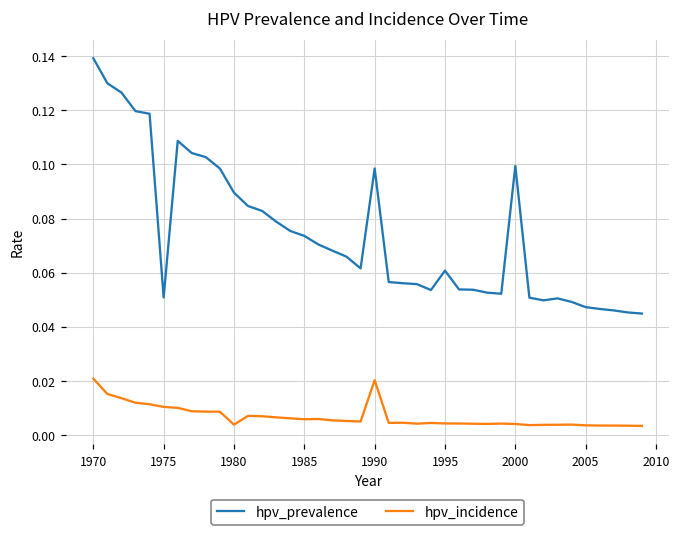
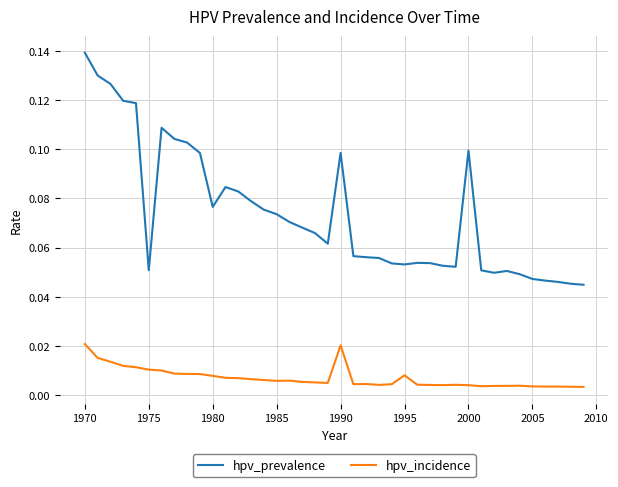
  {
    "hpv_prevalence": {
      "1970": 0.139,
      "1975": 0.051,
-     "1980": 0.090,
+     "1980": 0.077,
      "1985": 0.074,
      "1990": 0.098,
-     "1995": 0.061,
+     "1995": 0.053,
      "2000": 0.099,
      "2005": 0.047
    },
    "hpv_incidence": {
      "1970": 0.021,
      "1975": 0.010,
-     "1980": 0.004,
+     "1980": 0.008,
      "1985": 0.006,
      "1990": 0.020,
-     "1995": 0.004,
+     "1995": 0.008,
      "2000": 0.004,
      "2005": 0.004
    }
  }
